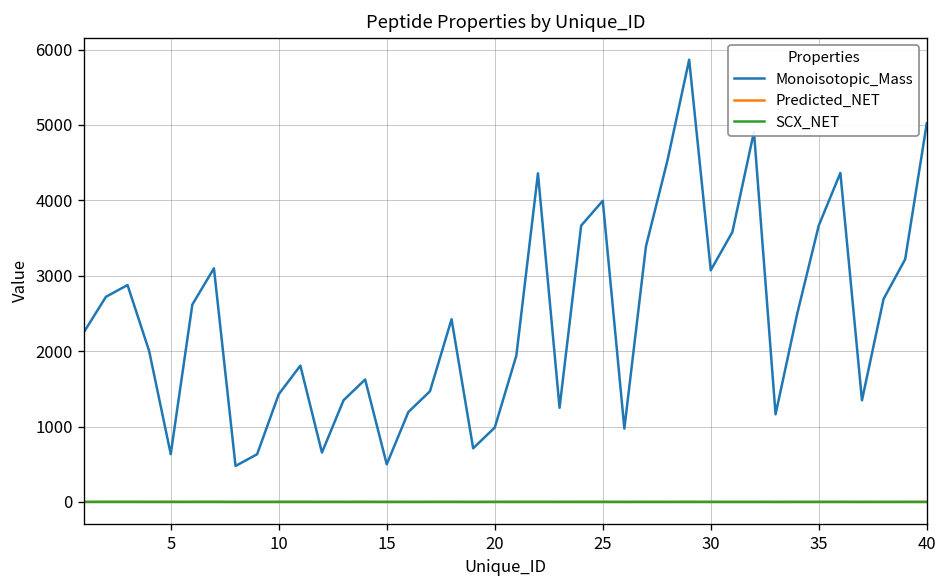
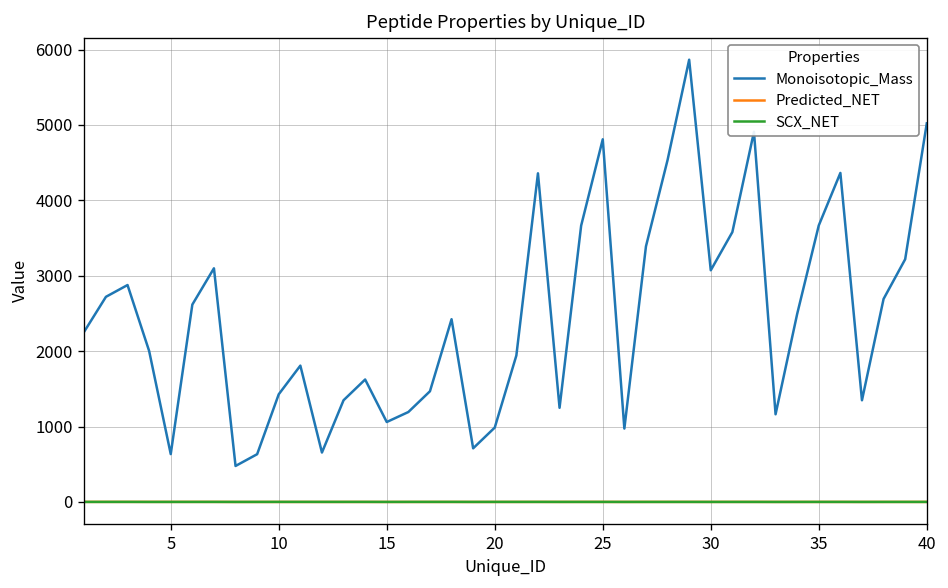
  {
    "Monoisotopic_Mass": {
      "5": 600,
      "10": 1400,
-     "15": 500,
+     "15": 1100,
      "20": 1000,
-     "25": 4000,
+     "25": 4800,
      "30": 3100,
      "35": 3700,
      "40": 5000
    },
    "SCX_NET": {
      "5": 0,
      "10": 0,
      "15": 0,
      "20": 0,
      "25": 0,
      "30": 0,
      "35": 0,
      "40": 0
    }
  }
